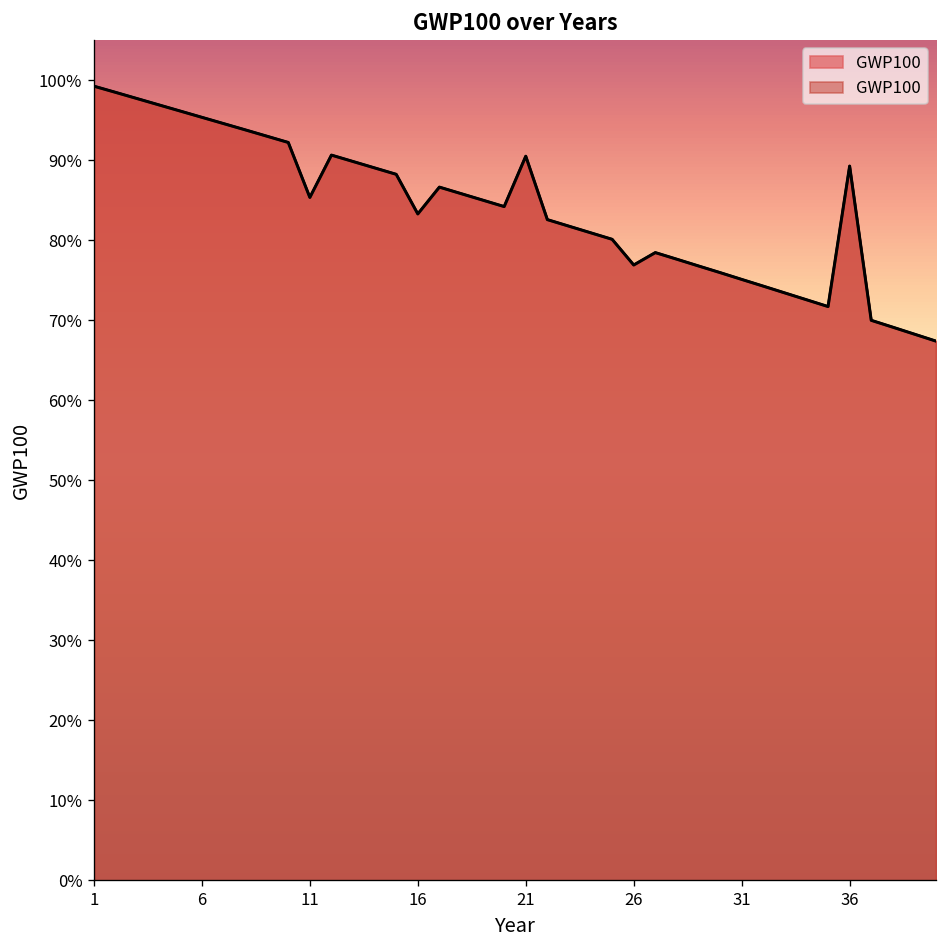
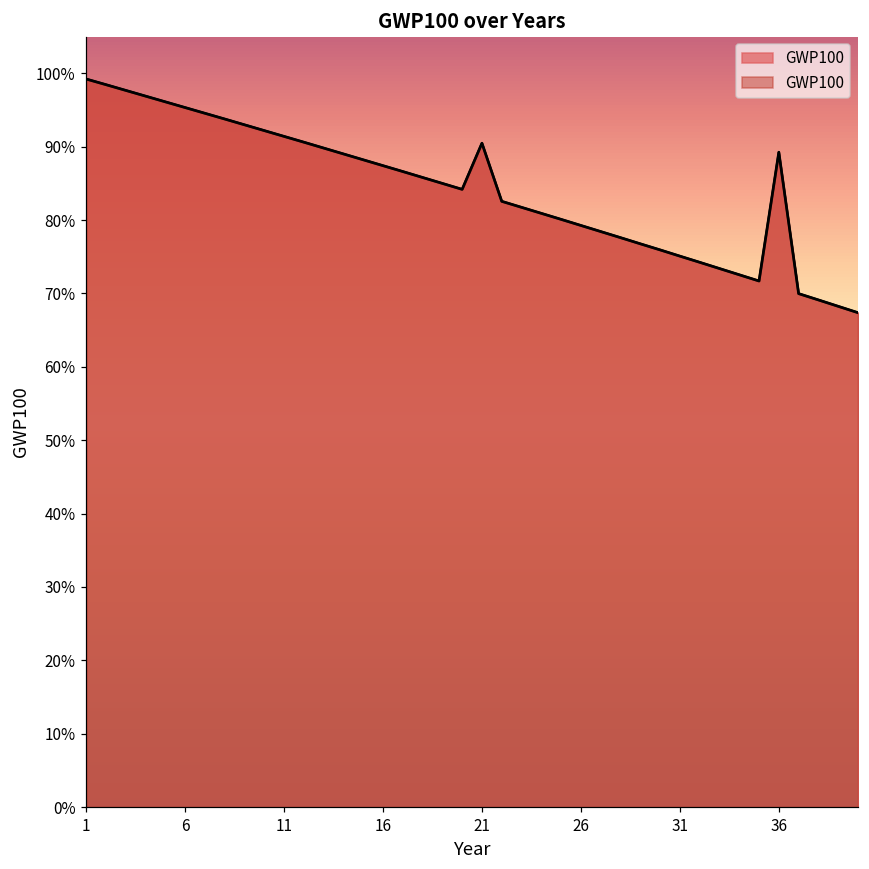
  {
    "1": "99%",
    "6": "95%",
-   "11": "85%",
-   "16": "83%",
+   "11": "91%",
+   "16": "87%",
    "21": "90%",
-   "26": "77%",
+   "26": "79%",
    "31": "75%",
    "36": "89%"
  }
